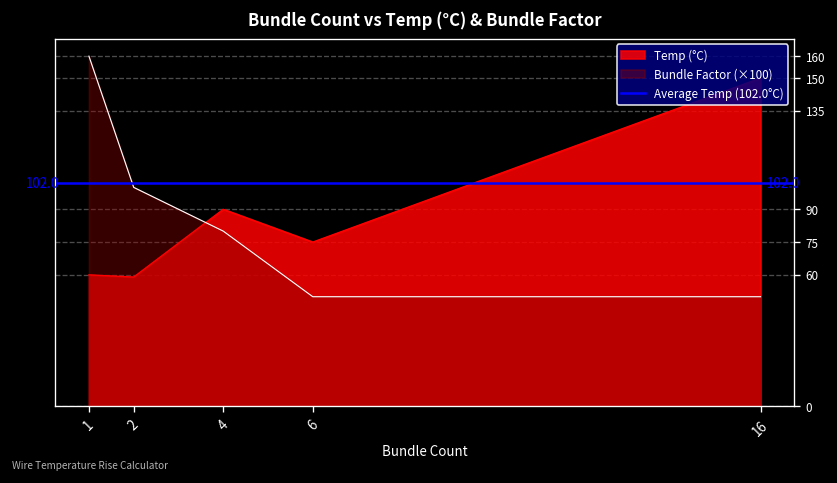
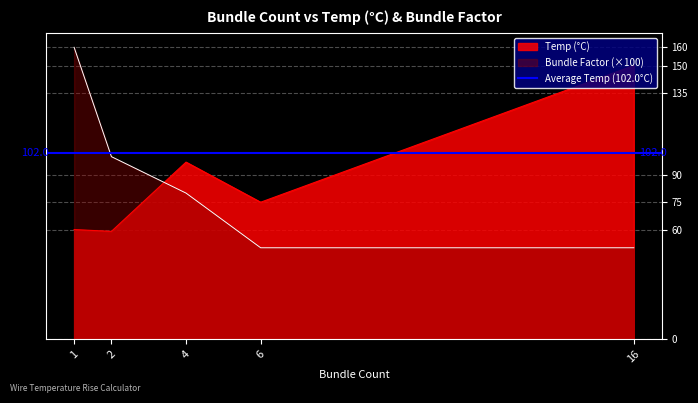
  {
    "Temp (°C)": {
      "1": 60,
      "2": 59,
-     "4": 90,
+     "4": 97,
      "6": 75
    },
    "Bundle Factor (×100)": {
      "1": 160,
      "2": 100,
      "4": 80,
      "6": 50,
      "16": 50
    }
  }
